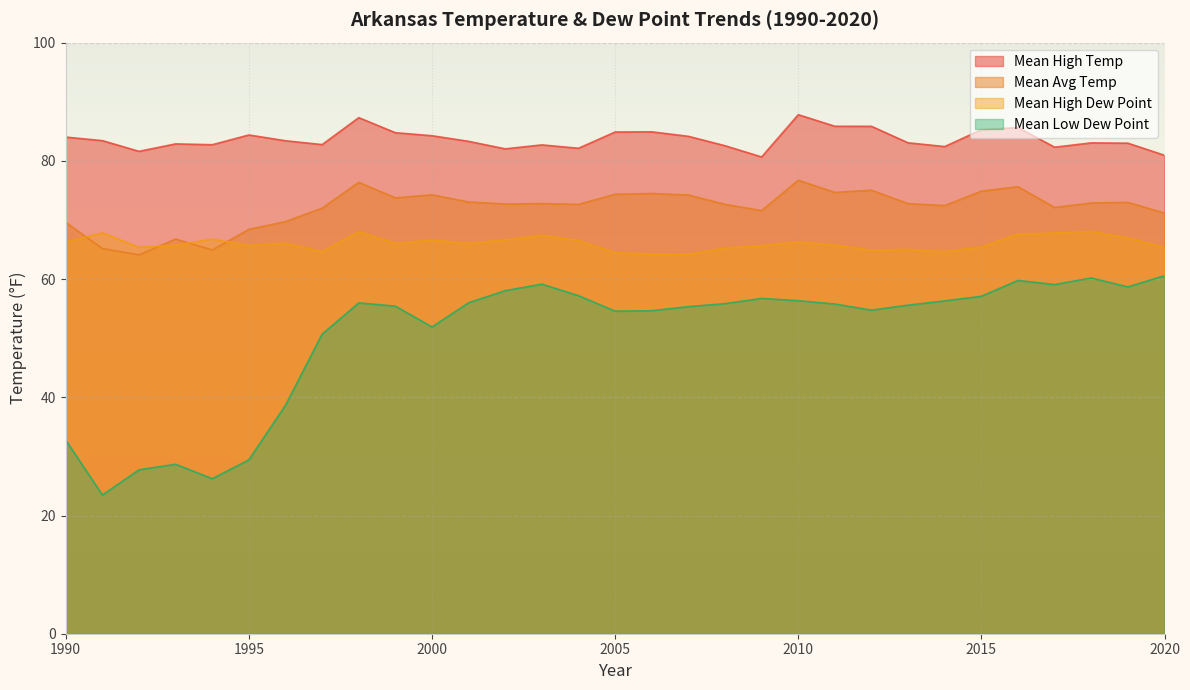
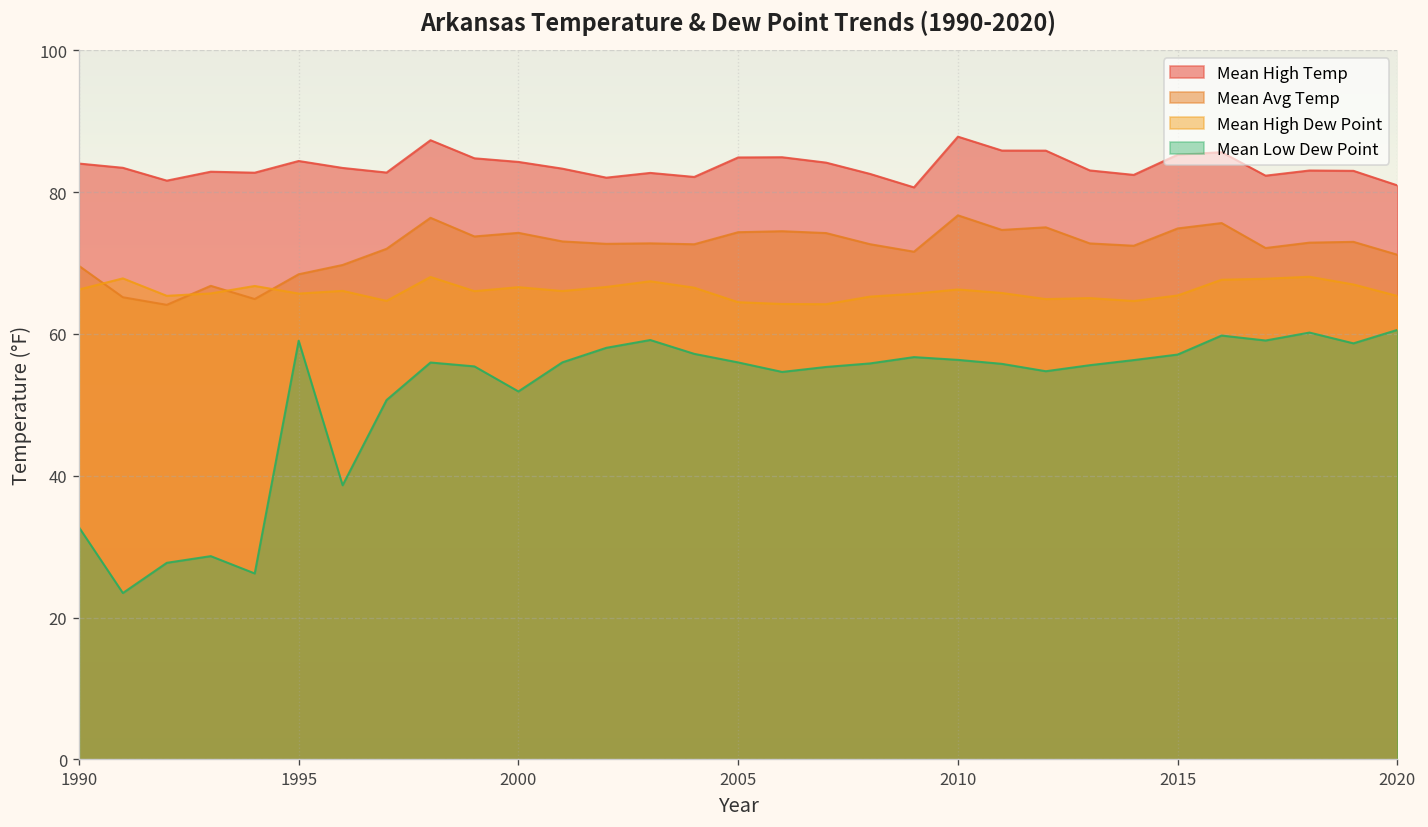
  {
    "Mean Low Dew Point": {
      "1990": 33,
-     "1995": 29,
+     "1995": 59,
      "2000": 52,
-     "2005": 55,
+     "2005": 56,
      "2010": 56,
      "2015": 57,
      "2020": 61
    }
  }
